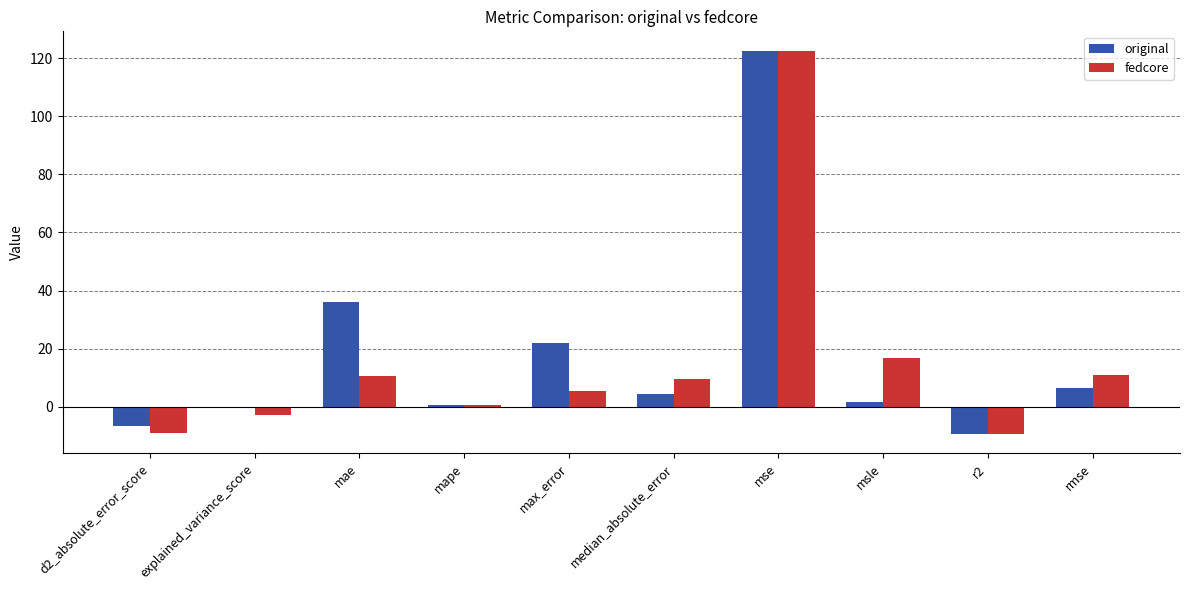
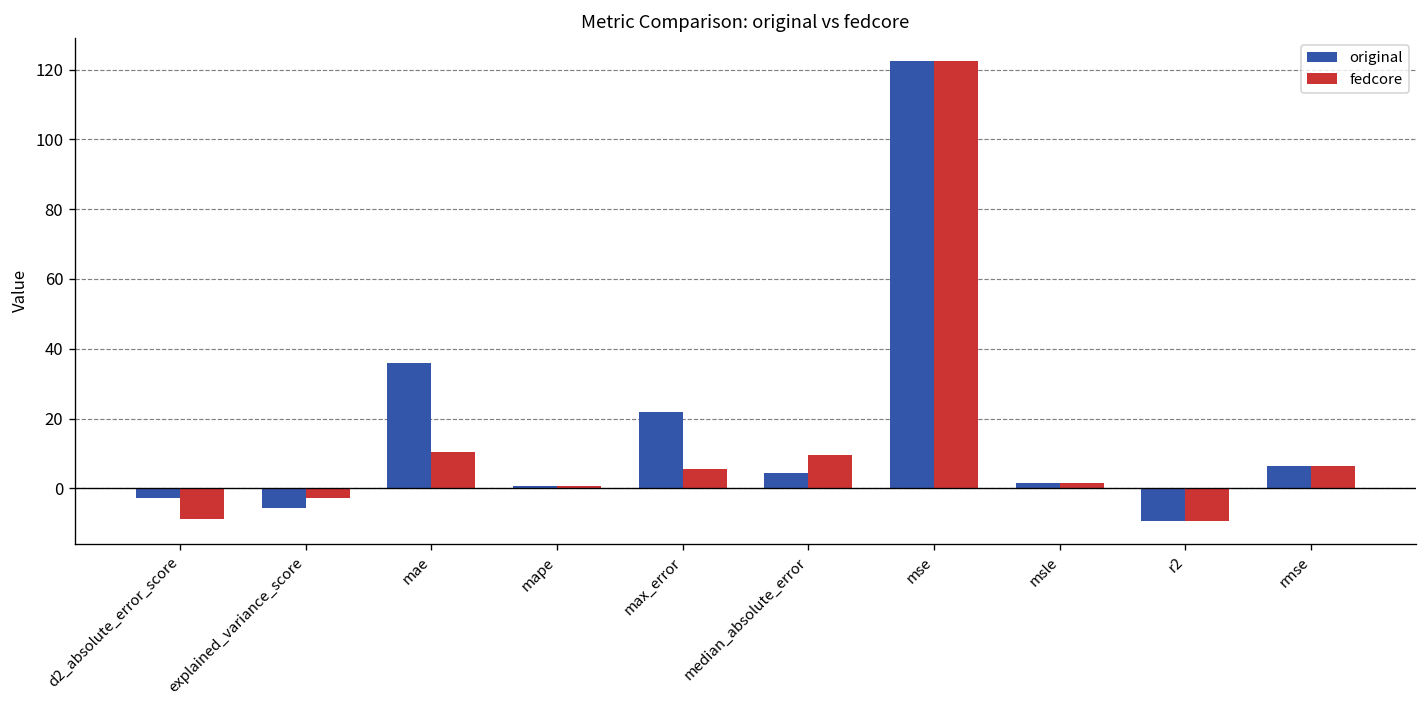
  {
    "original": {
-     "d2_absolute_error_score": -7,
-     "explained_variance_score": 0,
+     "d2_absolute_error_score": -3,
+     "explained_variance_score": -6,
      "mae": 36,
      "max_error": 22,
      "median_absolute_error": 4,
      "mse": 123,
      "msle": 2,
      "r2": -9,
      "rmse": 6
    },
    "fedcore": {
      "d2_absolute_error_score": -9,
      "explained_variance_score": -3,
      "mae": 10,
      "max_error": 5,
      "median_absolute_error": 10,
      "mse": 123,
-     "msle": 17,
+     "msle": 2,
      "r2": -9,
-     "rmse": 11
+     "rmse": 6
    }
  }
